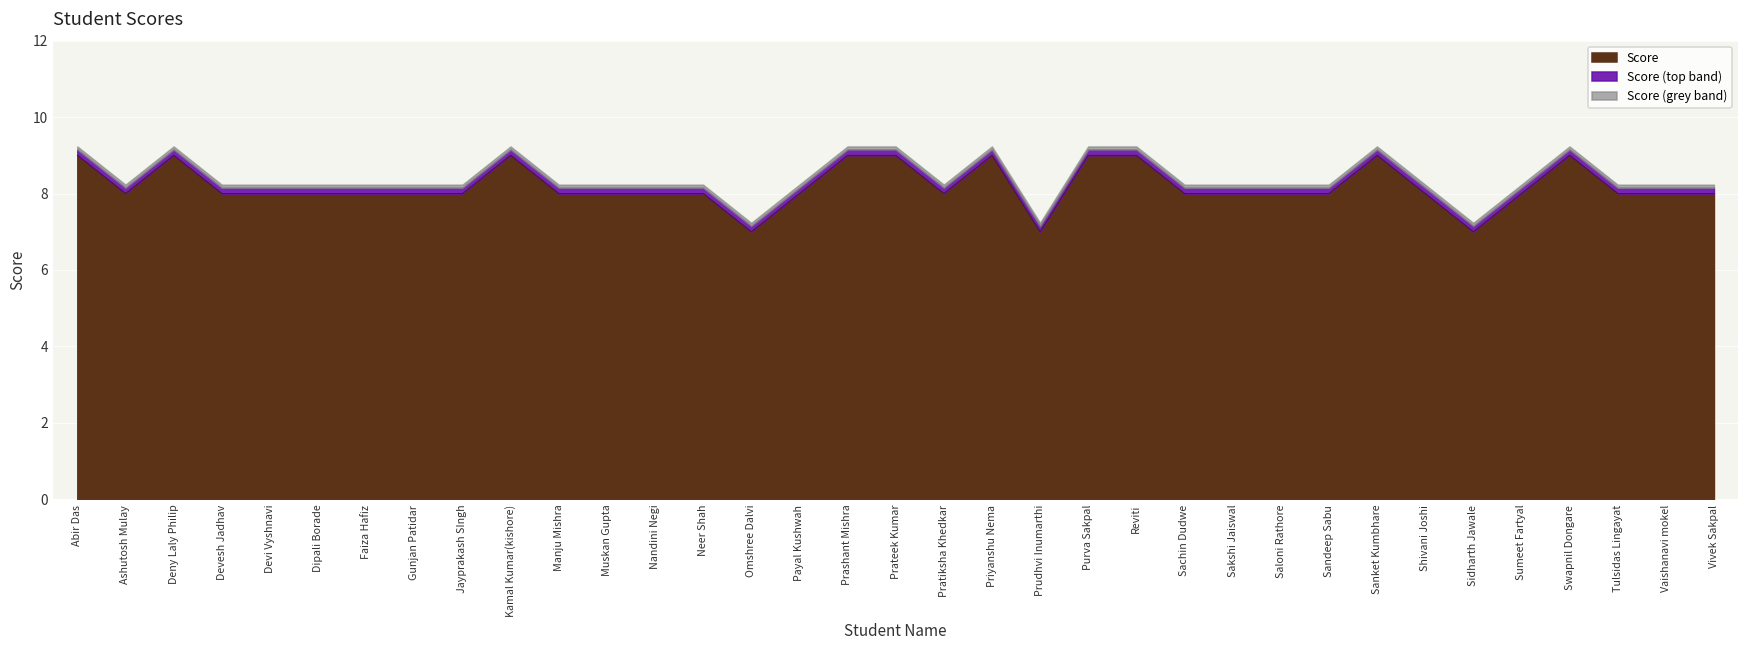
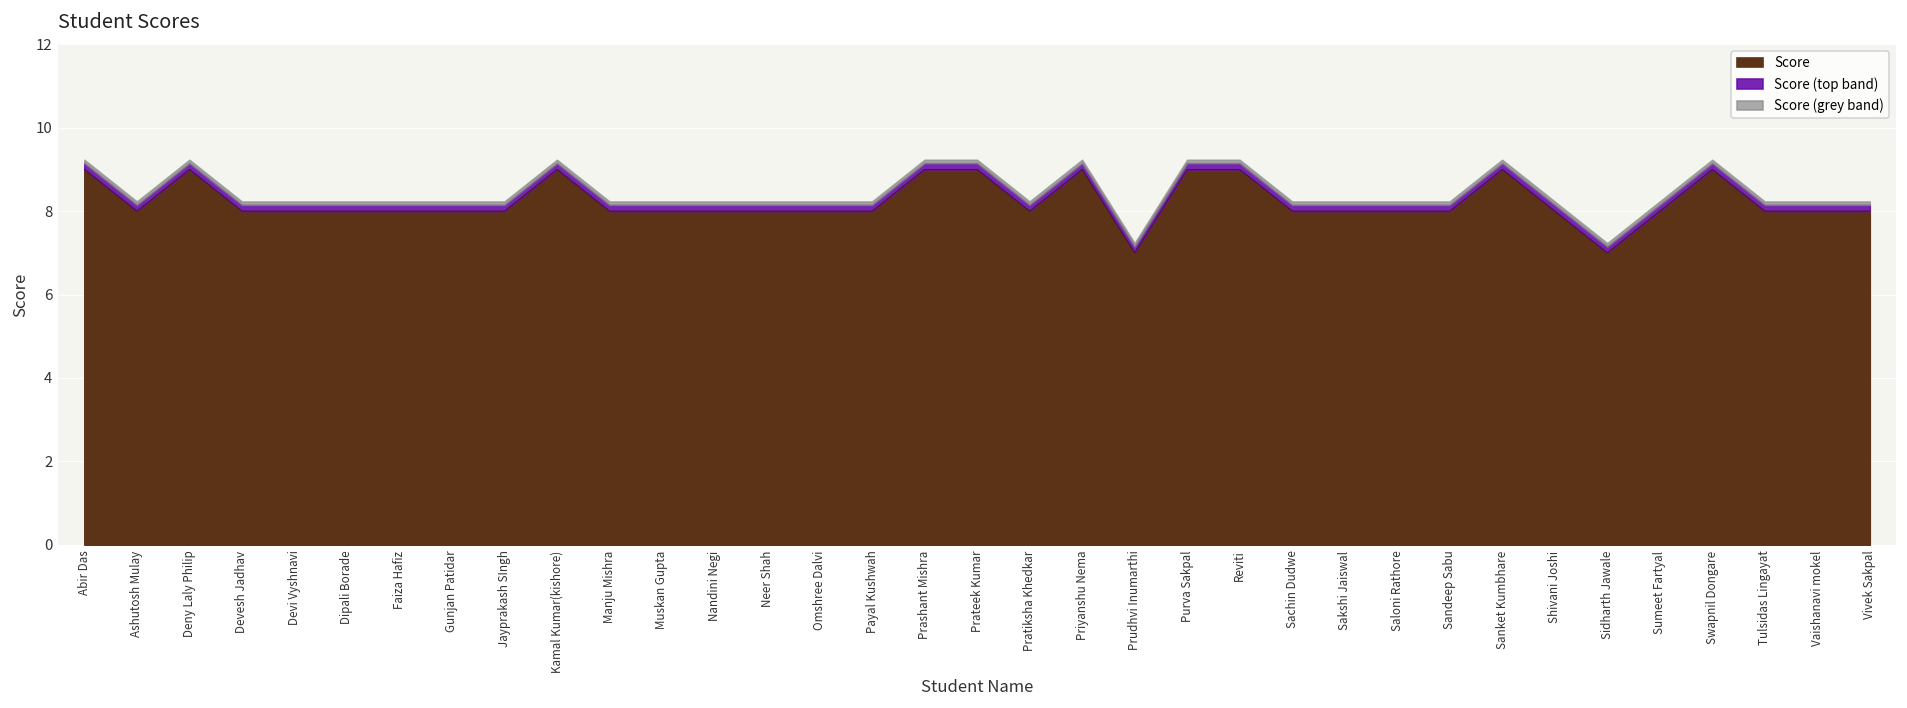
  {
    "Score": {
      "Abir Das": 9,
      "Ashutosh Mulay": 8,
      "Deny Laly Philip": 9,
      "Devesh Jadhav": 8,
      "Devi Vyshnavi": 8,
      "Dipali Borade": 8,
      "Faiza Hafiz": 8,
      "Gunjan Patidar": 8,
      "Jayprakash SIngh": 8,
      "Kamal Kumar(kishore)": 9,
      "Manju Mishra": 8,
      "Muskan Gupta": 8,
      "Nandini Negi": 8,
      "Neer Shah": 8,
-     "Omshree Dalvi": 7,
+     "Omshree Dalvi": 8,
      "Payal Kushwah": 8,
      "Prashant Mishra": 9,
      "Prateek Kumar": 9,
      "Pratiksha Khedkar": 8,
      "Priyanshu Nema": 9,
      "Prudhvi Inumarthi": 7,
      "Purva Sakpal": 9,
      "Reviti": 9,
      "Sachin Dudwe": 8,
      "Sakshi Jaiswal": 8,
      "Saloni Rathore": 8,
      "Sandeep Sabu": 8,
      "Sanket Kumbhare": 9,
      "Shivani Joshi": 8,
      "Sidharth Jawale": 7,
      "Sumeet Fartyal": 8,
      "Swapnil Dongare": 9,
      "Tulsidas Lingayat": 8,
      "Vaishanavi mokel": 8,
      "Vivek Sakpal": 8
    },
    "Score (top band)": {
      "Abir Das": 0.2,
      "Ashutosh Mulay": 0.2,
      "Deny Laly Philip": 0.2,
      "Devesh Jadhav": 0.2,
      "Devi Vyshnavi": 0.2,
      "Dipali Borade": 0.2,
      "Faiza Hafiz": 0.2,
      "Gunjan Patidar": 0.2,
      "Jayprakash SIngh": 0.2,
      "Kamal Kumar(kishore)": 0.2,
      "Manju Mishra": 0.2,
      "Muskan Gupta": 0.2,
      "Nandini Negi": 0.2,
      "Neer Shah": 0.2,
      "Omshree Dalvi": 0.2,
      "Payal Kushwah": 0.2,
      "Prashant Mishra": 0.2,
      "Prateek Kumar": 0.2,
      "Pratiksha Khedkar": 0.2,
      "Priyanshu Nema": 0.2,
      "Prudhvi Inumarthi": 0.2,
      "Purva Sakpal": 0.2,
      "Reviti": 0.2,
      "Sachin Dudwe": 0.2,
      "Sakshi Jaiswal": 0.2,
      "Saloni Rathore": 0.2,
      "Sandeep Sabu": 0.2,
      "Sanket Kumbhare": 0.2,
      "Shivani Joshi": 0.2,
      "Sidharth Jawale": 0.2,
      "Sumeet Fartyal": 0.2,
      "Swapnil Dongare": 0.2,
      "Tulsidas Lingayat": 0.2,
      "Vaishanavi mokel": 0.2,
      "Vivek Sakpal": 0.2
    },
    "Score (grey band)": {
      "Abir Das": 0.1,
      "Ashutosh Mulay": 0.1,
      "Deny Laly Philip": 0.1,
      "Devesh Jadhav": 0.1,
      "Devi Vyshnavi": 0.1,
      "Dipali Borade": 0.1,
      "Faiza Hafiz": 0.1,
      "Gunjan Patidar": 0.1,
      "Jayprakash SIngh": 0.1,
      "Kamal Kumar(kishore)": 0.1,
      "Manju Mishra": 0.1,
      "Muskan Gupta": 0.1,
      "Nandini Negi": 0.1,
      "Neer Shah": 0.1,
      "Omshree Dalvi": 0.1,
      "Payal Kushwah": 0.1,
      "Prashant Mishra": 0.1,
      "Prateek Kumar": 0.1,
      "Pratiksha Khedkar": 0.1,
      "Priyanshu Nema": 0.1,
      "Prudhvi Inumarthi": 0.1,
      "Purva Sakpal": 0.1,
      "Reviti": 0.1,
      "Sachin Dudwe": 0.1,
      "Sakshi Jaiswal": 0.1,
      "Saloni Rathore": 0.1,
      "Sandeep Sabu": 0.1,
      "Sanket Kumbhare": 0.1,
      "Shivani Joshi": 0.1,
      "Sidharth Jawale": 0.1,
      "Sumeet Fartyal": 0.1,
      "Swapnil Dongare": 0.1,
      "Tulsidas Lingayat": 0.1,
      "Vaishanavi mokel": 0.1,
      "Vivek Sakpal": 0.1
    }
  }
